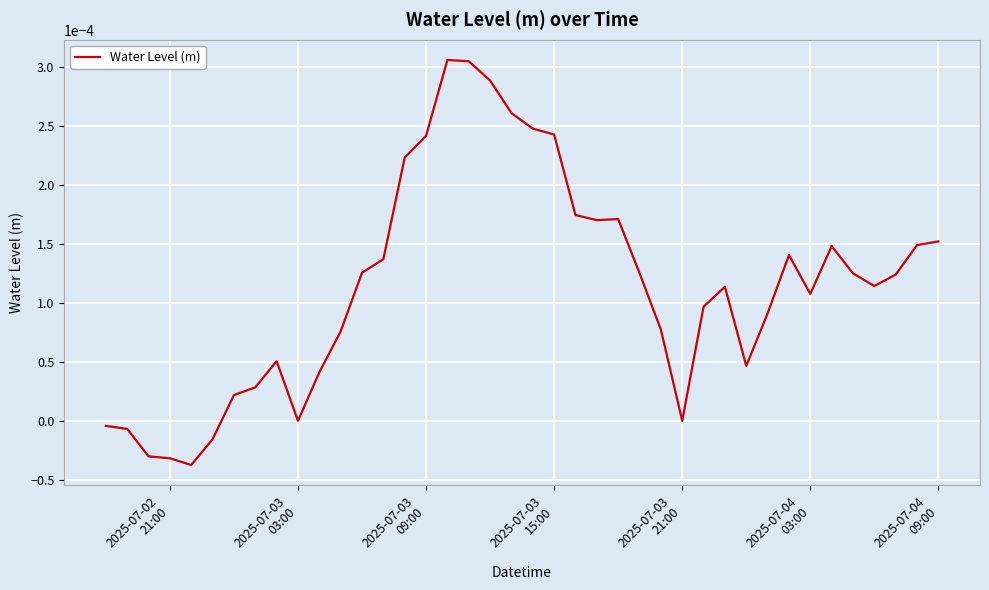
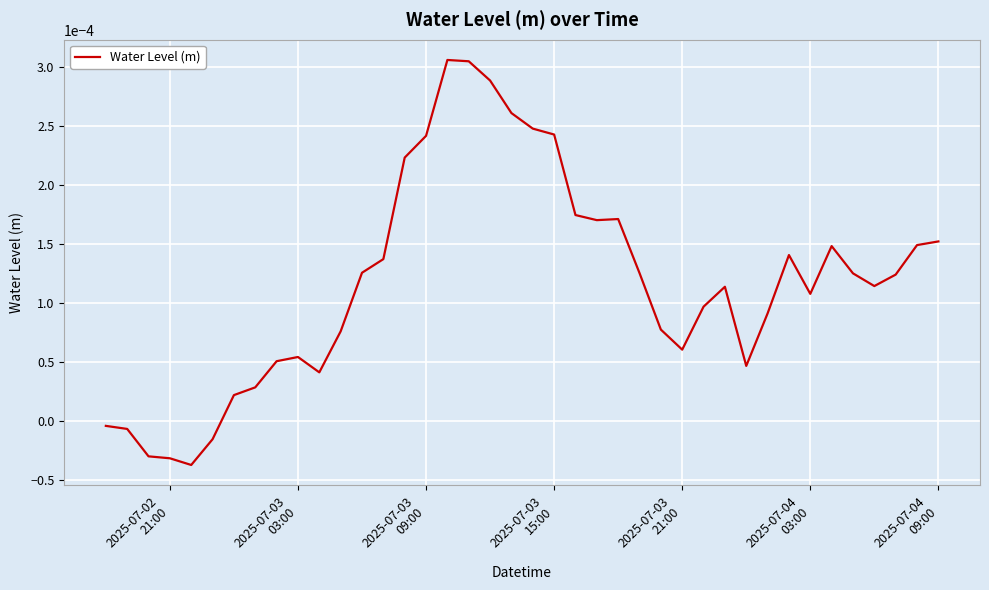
  {
    "2025-07-02 21:00": -0.000032,
-   "2025-07-03 03:00": 0.0000,
+   "2025-07-03 03:00": 0.0001,
    "2025-07-03 09:00": 0.000241,
    "2025-07-03 15:00": 0.000243,
-   "2025-07-03 21:00": 0.0000,
+   "2025-07-03 21:00": 0.0001,
    "2025-07-04 03:00": 0.000108,
    "2025-07-04 09:00": 0.000152
  }
